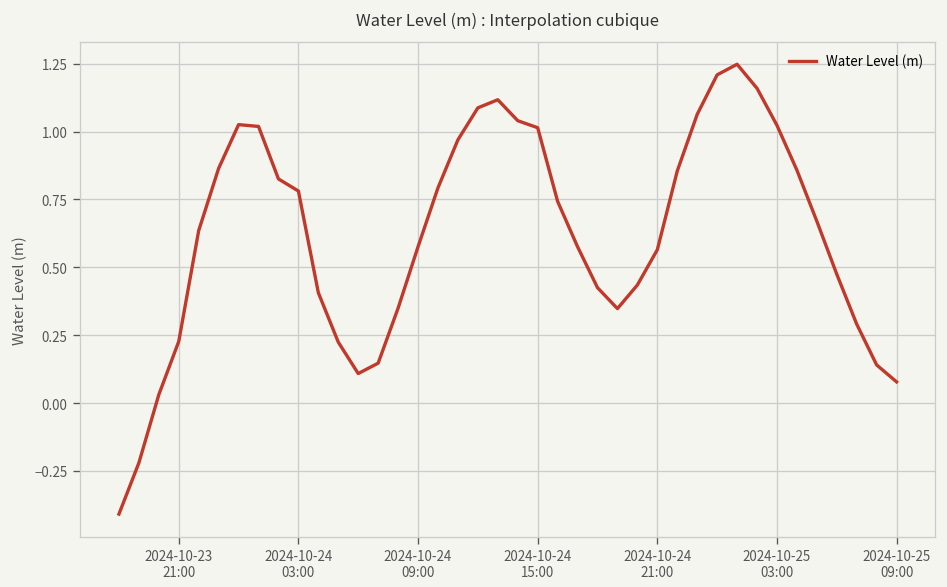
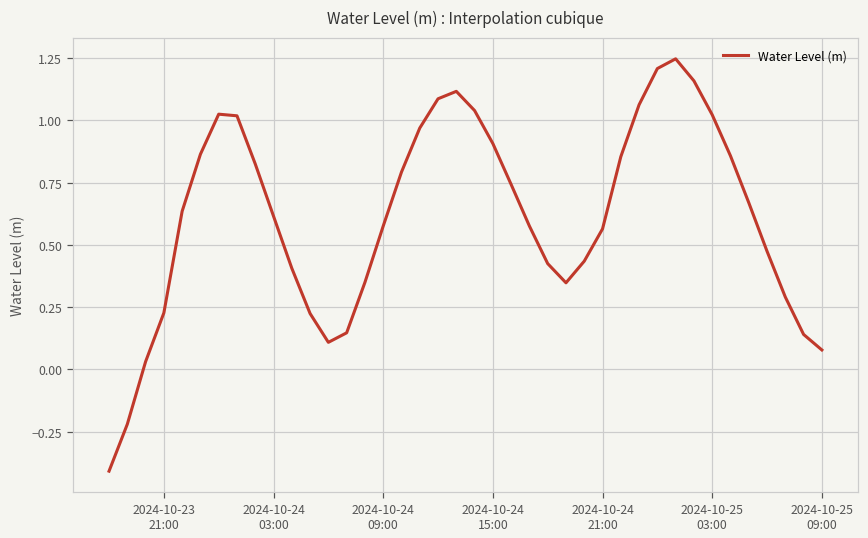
  {
    "2024-10-23 21:00": 0.23,
-   "2024-10-24 03:00": 0.78,
+   "2024-10-24 03:00": 0.62,
    "2024-10-24 09:00": 0.58,
-   "2024-10-24 15:00": 1.01,
+   "2024-10-24 15:00": 0.91,
    "2024-10-24 21:00": 0.56,
    "2024-10-25 03:00": 1.02,
    "2024-10-25 09:00": 0.08
  }
